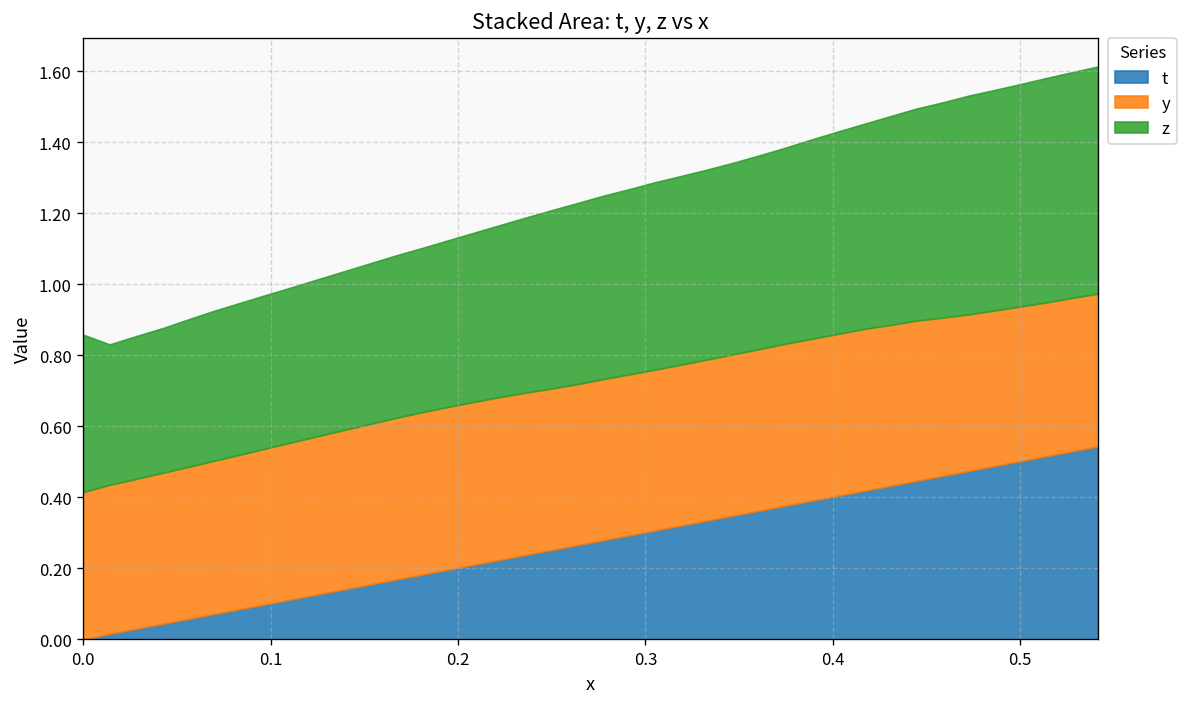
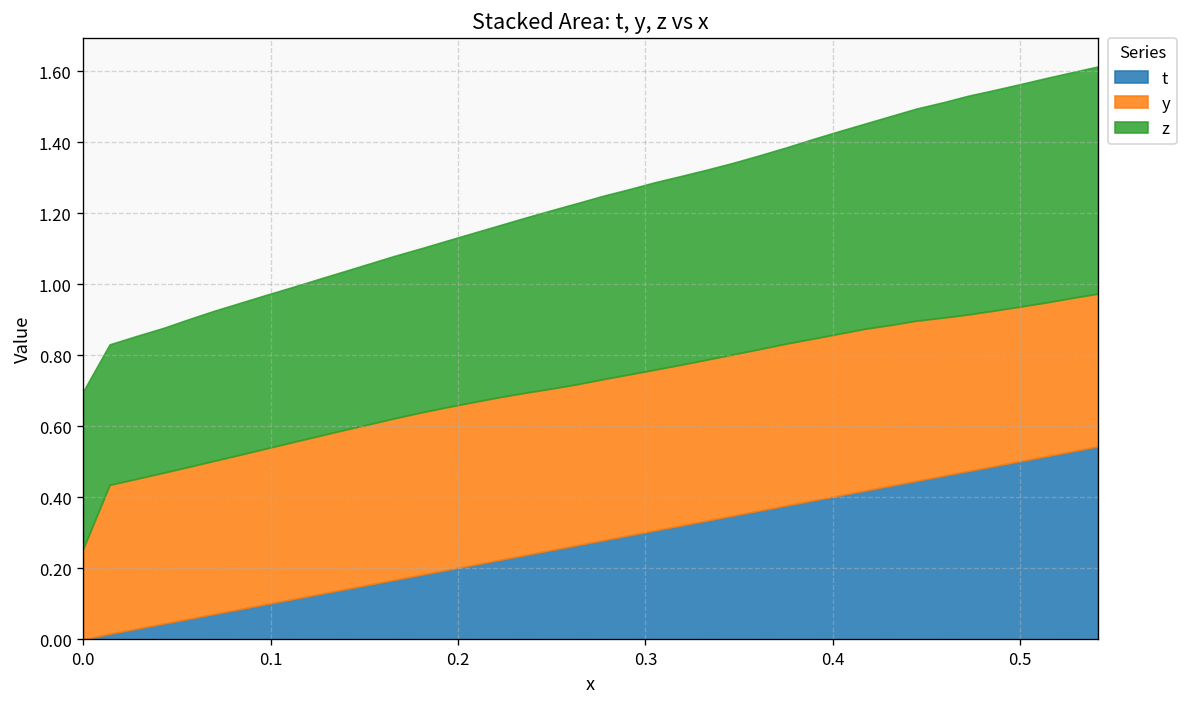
  {
    "t": {
      "0.0": 0.00
    },
    "y": {
-     "0.0": 0.42
+     "0.0": 0.26
    },
    "z": {
      "0.0": 0.44
    }
  }
